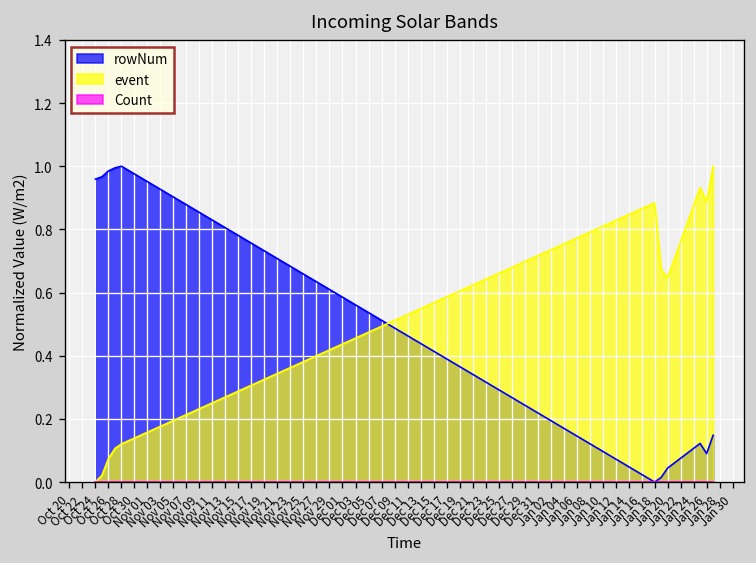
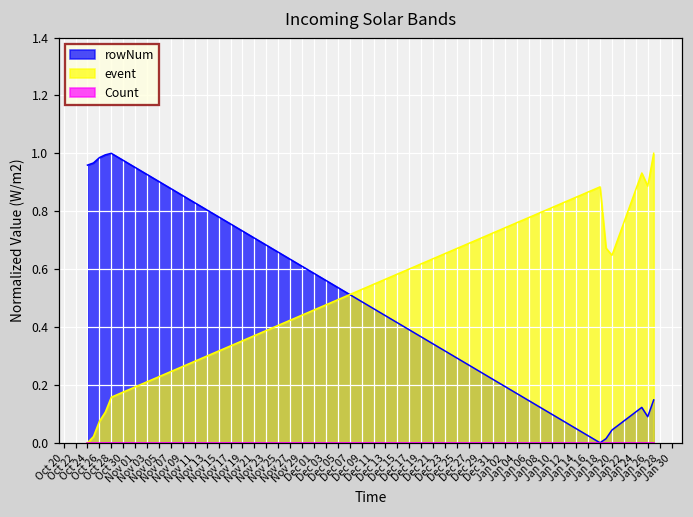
  {
    "rowNum": {
      "Oct 24": 0.96,
      "Oct 26": 0.99,
      "Oct 28": 1.00,
      "Jan 20": 0.04,
      "Jan 26": 0.09
    },
    "event": {
      "Oct 26": 0.07,
-     "Oct 28": 0.12,
+     "Oct 28": 0.16,
      "Jan 18": 0.88,
      "Jan 20": 0.65,
      "Jan 26": 0.89
    },
    "Count": {
      "Oct 26": 0.00,
      "Oct 28": 0.00,
      "Jan 20": 0.00,
      "Jan 26": 0.00
    }
  }
